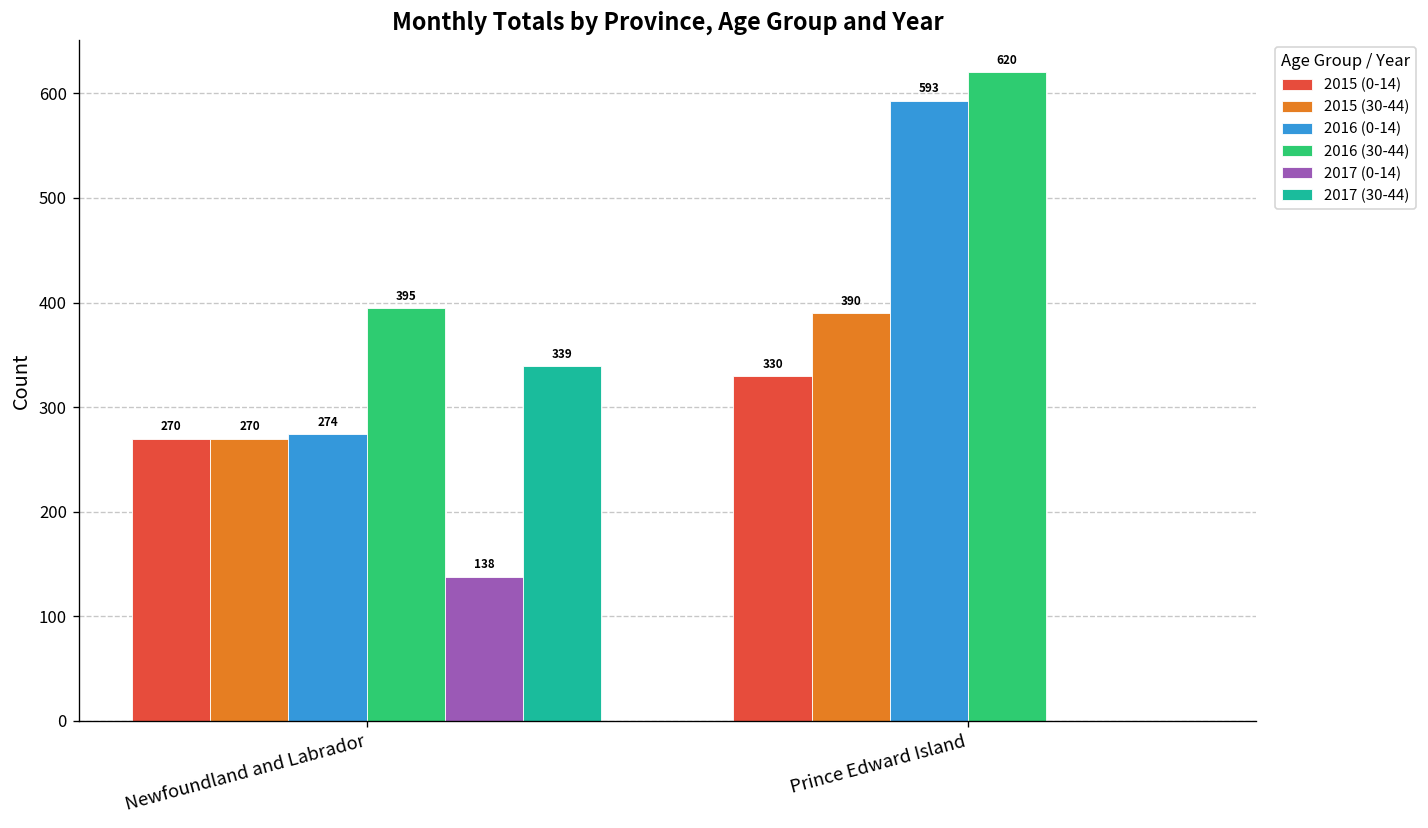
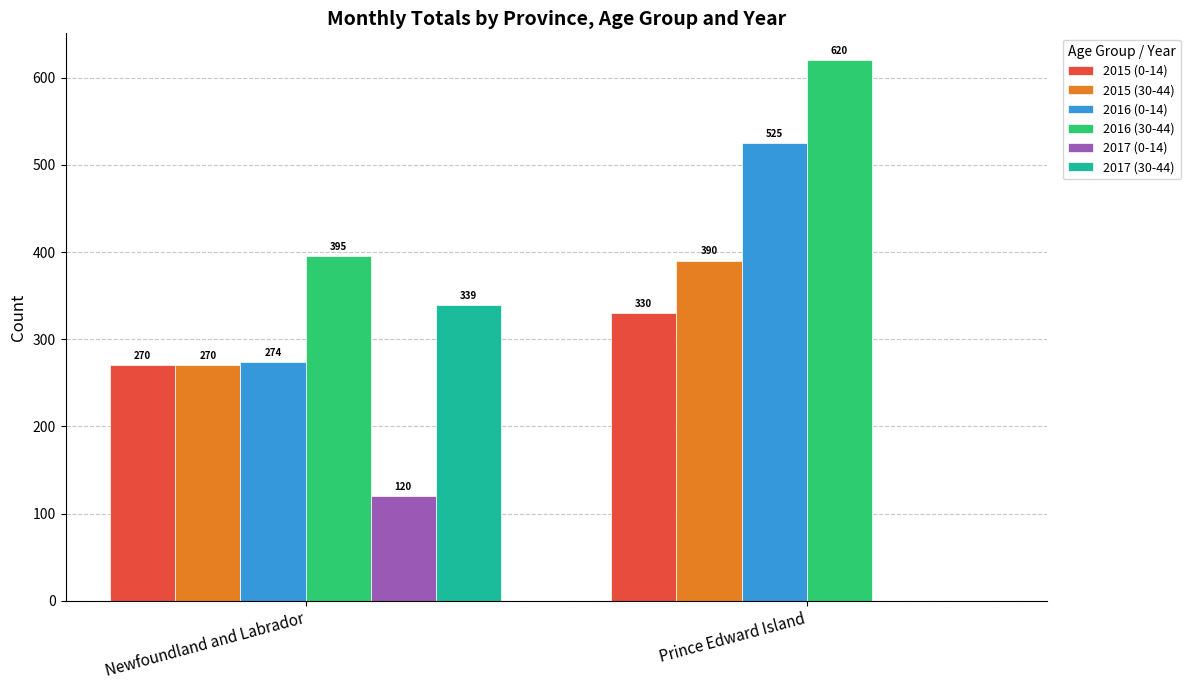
  {
    "2016 (0-14)": {
      "Newfoundland and Labrador": 274,
-     "Prince Edward Island": 593
+     "Prince Edward Island": 525
    },
    "2017 (0-14)": {
-     "Newfoundland and Labrador": 138
+     "Newfoundland and Labrador": 120
    }
  }
